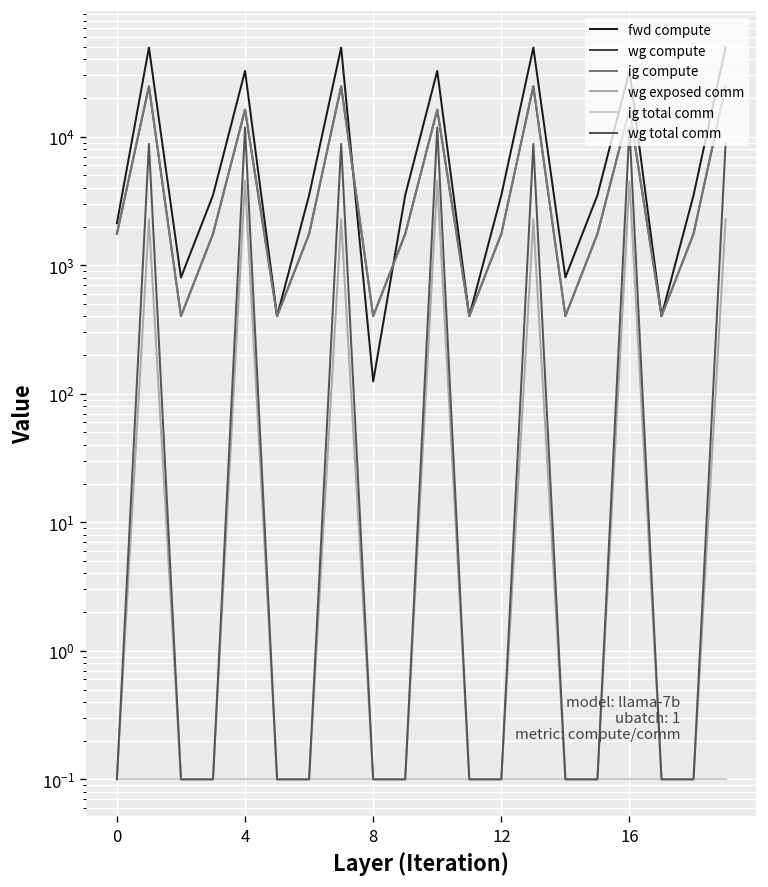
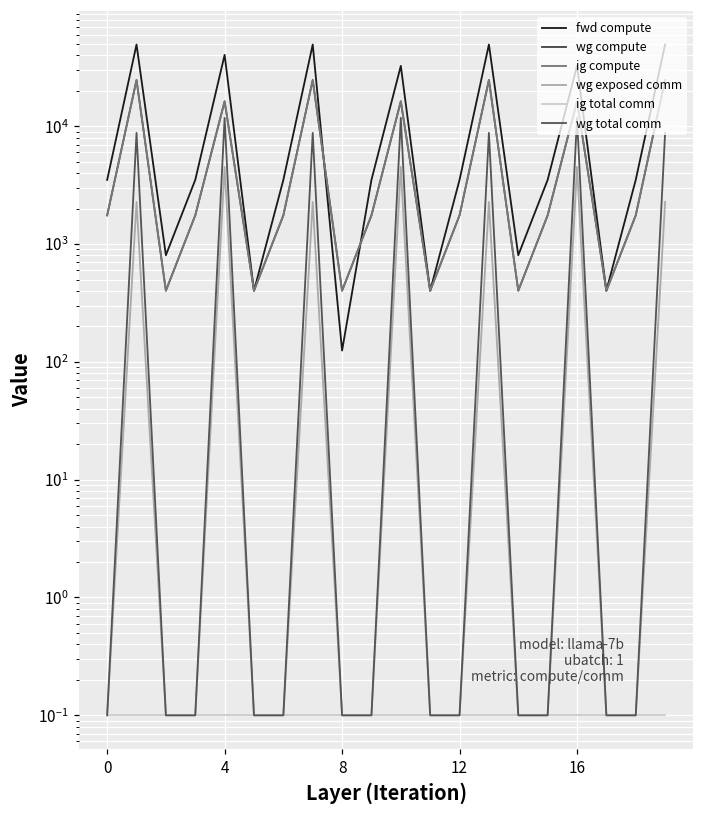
  {
    "fwd compute": {
-     "0": 2100,
-     "4": 33000,
+     "0": 3500,
+     "4": 40000,
      "8": 120,
      "12": 3500
    }
  }
